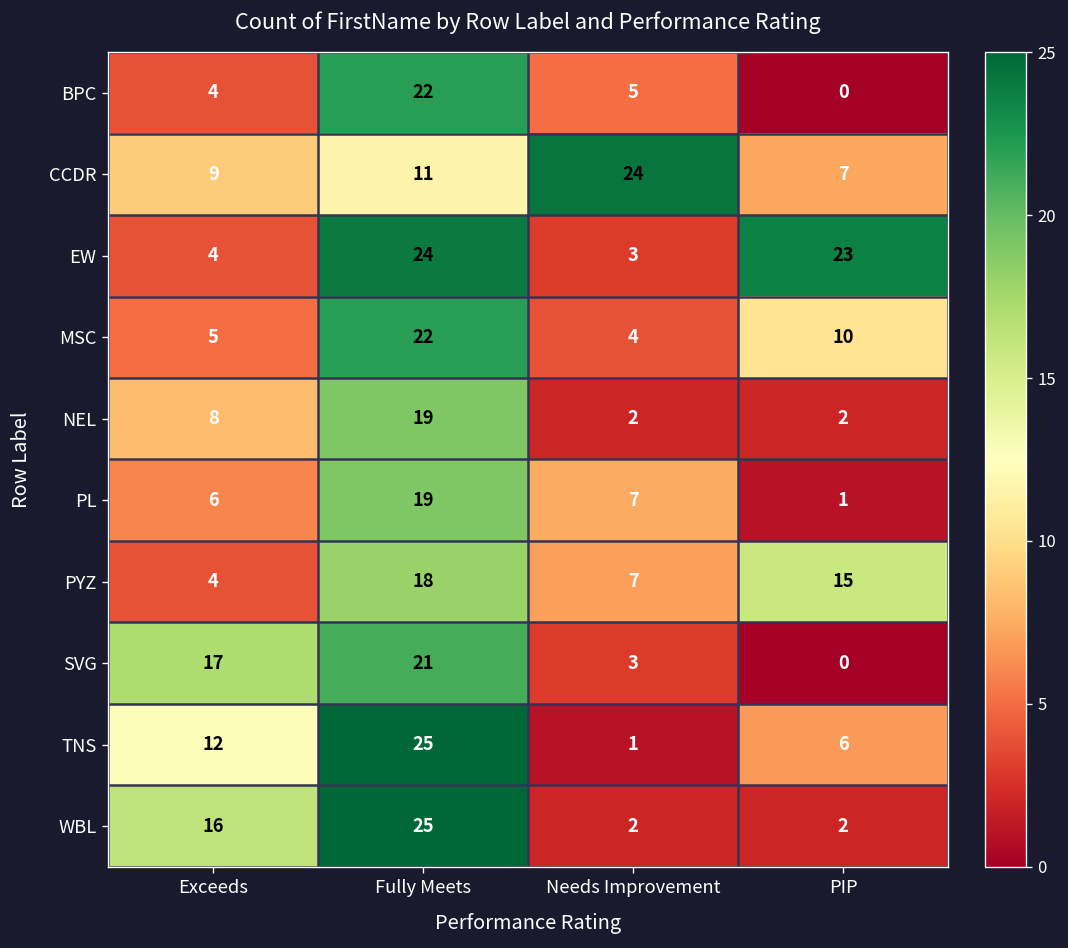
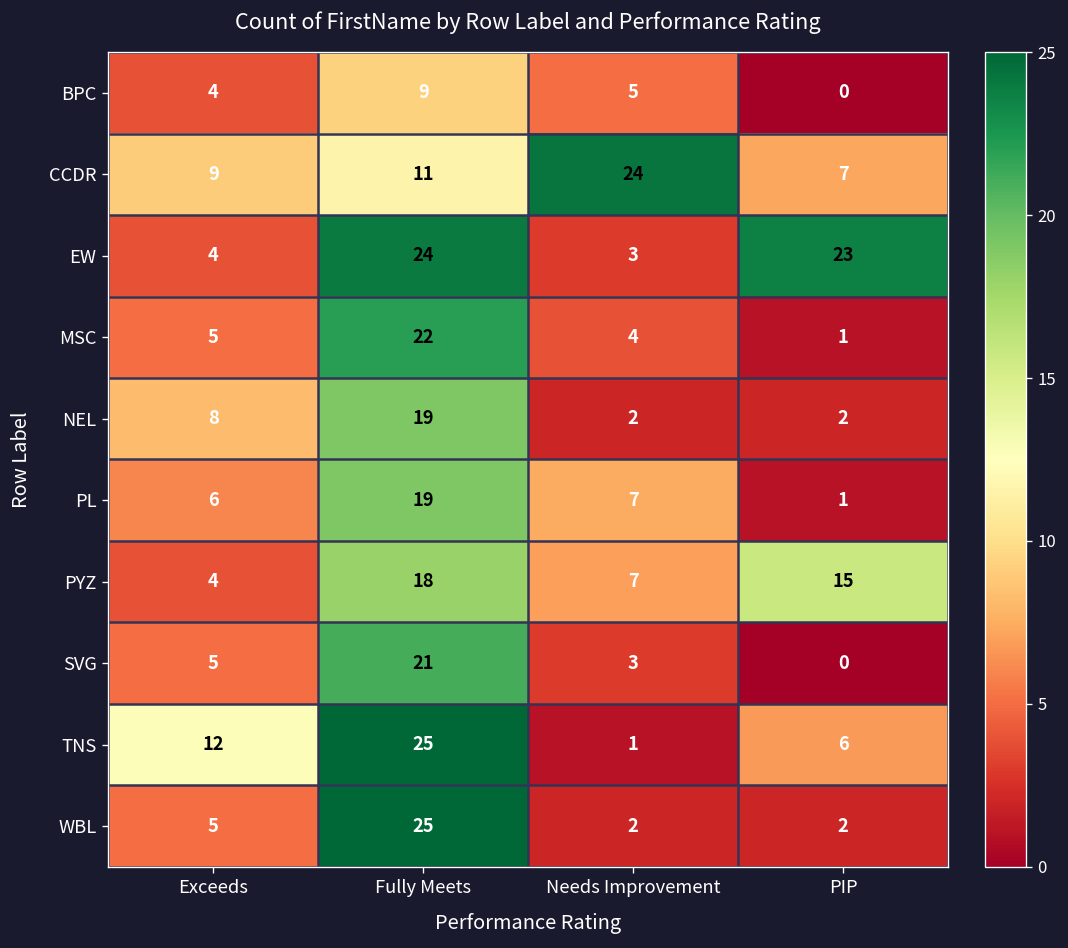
  {
    "BPC": {
      "Exceeds": 4,
-     "Fully Meets": 22,
+     "Fully Meets": 9,
      "Needs Improvement": 5,
      "PIP": 0
    },
    "CCDR": {
      "Exceeds": 9,
      "Fully Meets": 11,
      "Needs Improvement": 24,
      "PIP": 7
    },
    "EW": {
      "Exceeds": 4,
      "Fully Meets": 24,
      "Needs Improvement": 3,
      "PIP": 23
    },
    "MSC": {
      "Exceeds": 5,
      "Fully Meets": 22,
      "Needs Improvement": 4,
-     "PIP": 10
+     "PIP": 1
    },
    "NEL": {
      "Exceeds": 8,
      "Fully Meets": 19,
      "Needs Improvement": 2,
      "PIP": 2
    },
    "PL": {
      "Exceeds": 6,
      "Fully Meets": 19,
      "Needs Improvement": 7,
      "PIP": 1
    },
    "PYZ": {
      "Exceeds": 4,
      "Fully Meets": 18,
      "Needs Improvement": 7,
      "PIP": 15
    },
    "SVG": {
-     "Exceeds": 17,
+     "Exceeds": 5,
      "Fully Meets": 21,
      "Needs Improvement": 3,
      "PIP": 0
    },
    "TNS": {
      "Exceeds": 12,
      "Fully Meets": 25,
      "Needs Improvement": 1,
      "PIP": 6
    },
    "WBL": {
-     "Exceeds": 16,
+     "Exceeds": 5,
      "Fully Meets": 25,
      "Needs Improvement": 2,
      "PIP": 2
    }
  }
